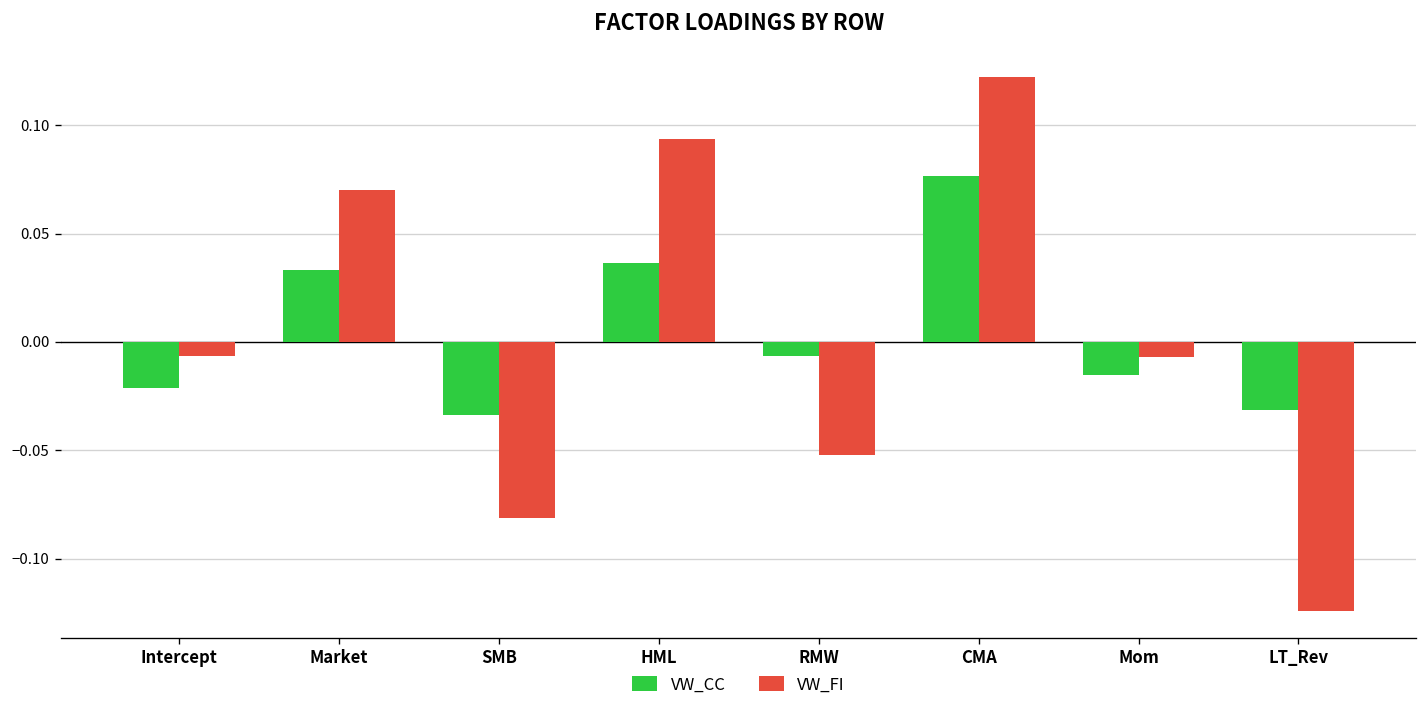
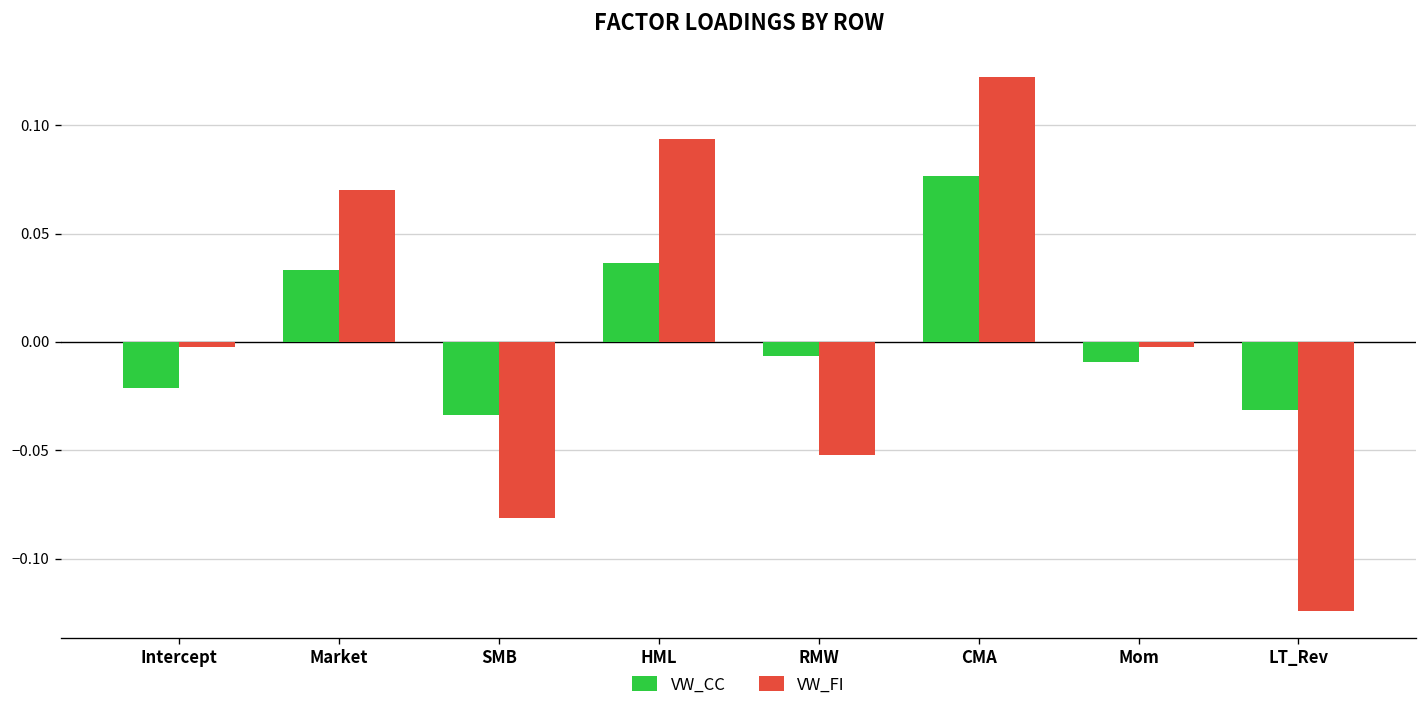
  {
    "VW_CC": {
      "Intercept": -0.021,
      "Market": 0.033,
      "SMB": -0.034,
      "HML": 0.036,
      "RMW": -0.006,
      "CMA": 0.076,
-     "Mom": -0.015,
+     "Mom": -0.009,
      "LT_Rev": -0.031
    },
    "VW_FI": {
-     "Intercept": -0.007,
+     "Intercept": -0.002,
      "Market": 0.070,
      "SMB": -0.081,
      "HML": 0.094,
      "RMW": -0.052,
      "CMA": 0.122,
-     "Mom": -0.007,
+     "Mom": -0.002,
      "LT_Rev": -0.124
    }
  }
